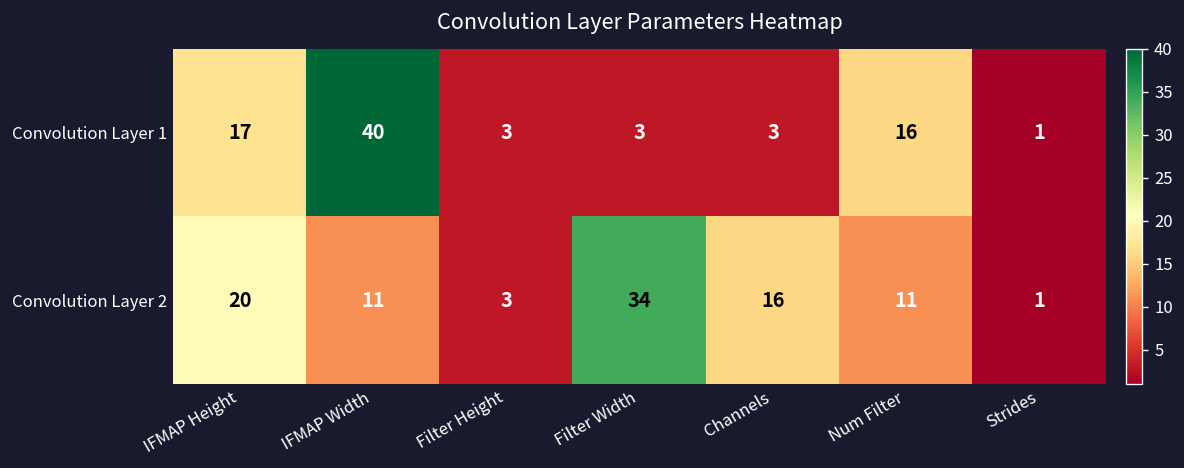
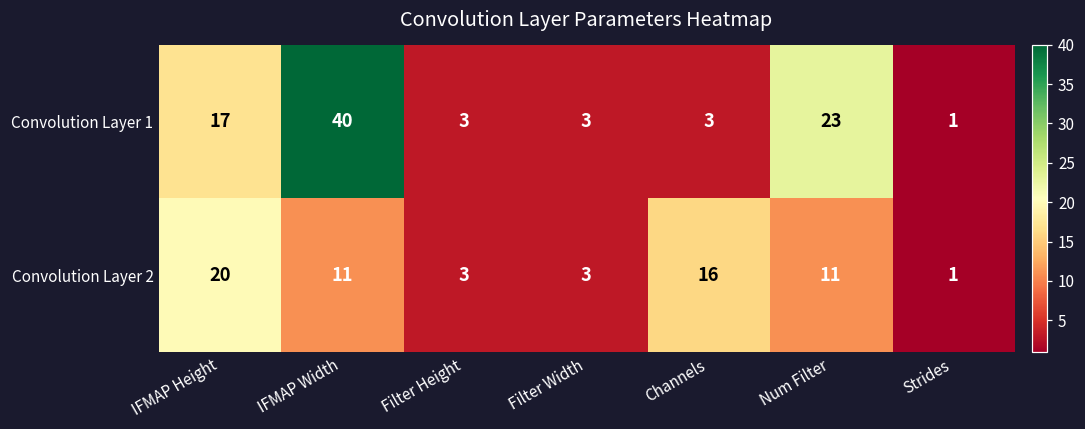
  {
    "Convolution Layer 1": {
      "IFMAP Height": 17,
      "IFMAP Width": 40,
      "Filter Height": 3,
      "Filter Width": 3,
      "Channels": 3,
-     "Num Filter": 16,
+     "Num Filter": 23,
      "Strides": 1
    },
    "Convolution Layer 2": {
      "IFMAP Height": 20,
      "IFMAP Width": 11,
      "Filter Height": 3,
-     "Filter Width": 34,
+     "Filter Width": 3,
      "Channels": 16,
      "Num Filter": 11,
      "Strides": 1
    }
  }
